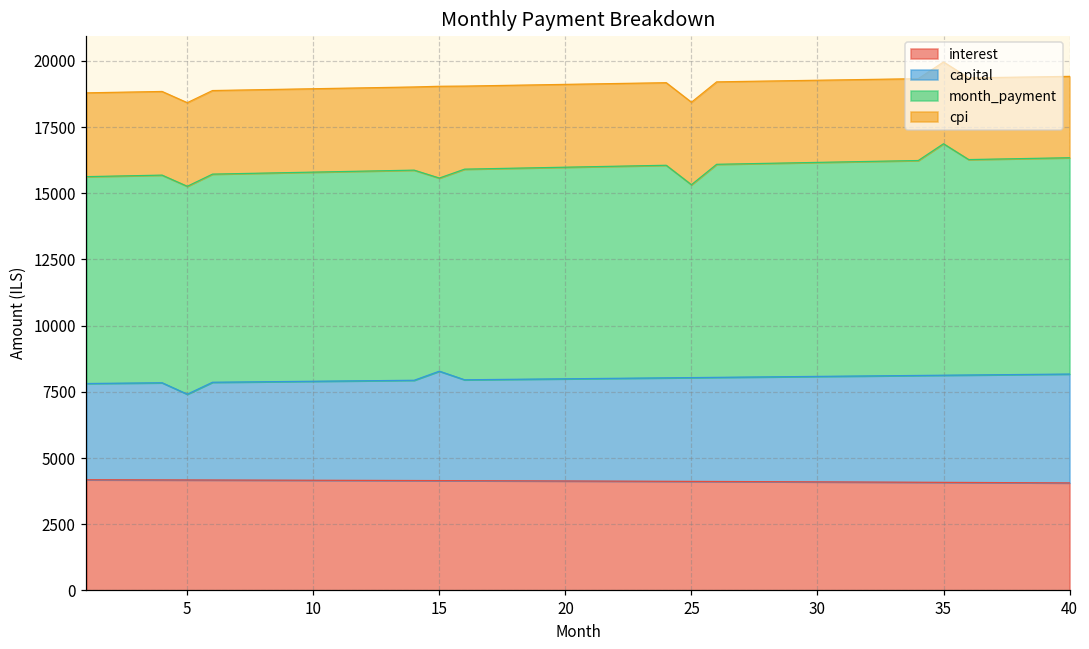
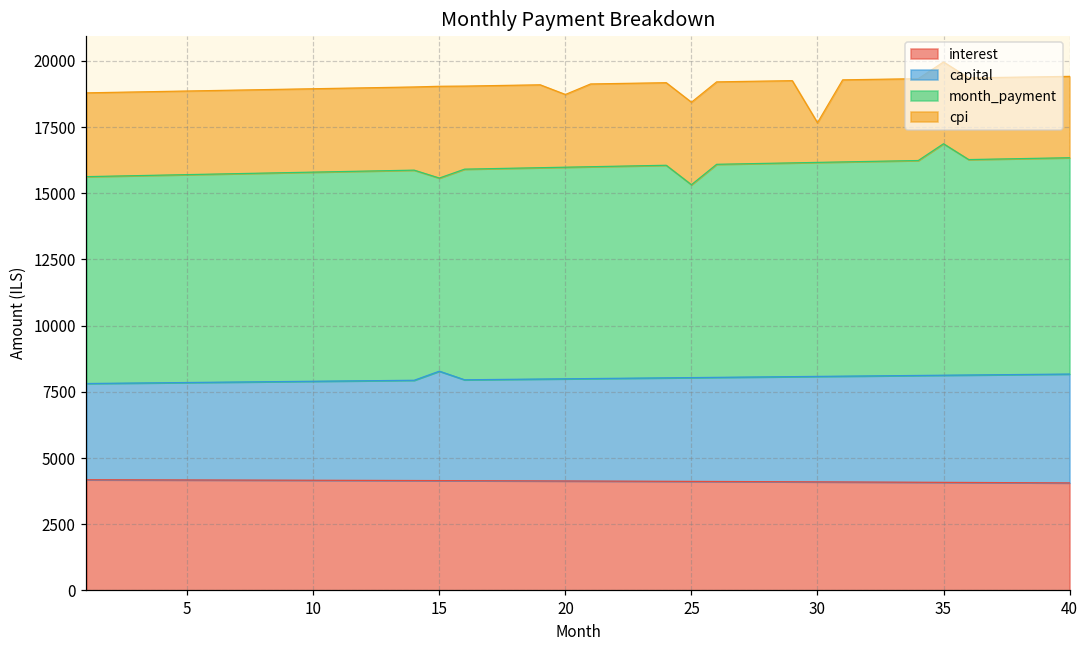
  {
    "interest": {
      "5": 4200,
      "10": 4200,
      "15": 4100,
      "20": 4100,
      "25": 4100,
      "30": 4100,
      "35": 4100,
      "40": 4100
    },
    "capital": {
-     "5": 3200,
+     "5": 3700,
      "10": 3700,
      "15": 4100,
      "20": 3900,
      "25": 3900,
      "30": 4000,
      "35": 4000,
      "40": 4100
    },
    "month_payment": {
      "5": 7900,
      "10": 7900,
      "15": 7300,
      "20": 8000,
      "25": 7300,
      "30": 8100,
      "35": 8700,
      "40": 8200
    },
    "cpi": {
      "5": 3200,
      "10": 3100,
      "15": 3500,
-     "20": 3100,
+     "20": 2700,
      "25": 3100,
-     "30": 3100,
+     "30": 1500,
      "40": 3100
    }
  }
